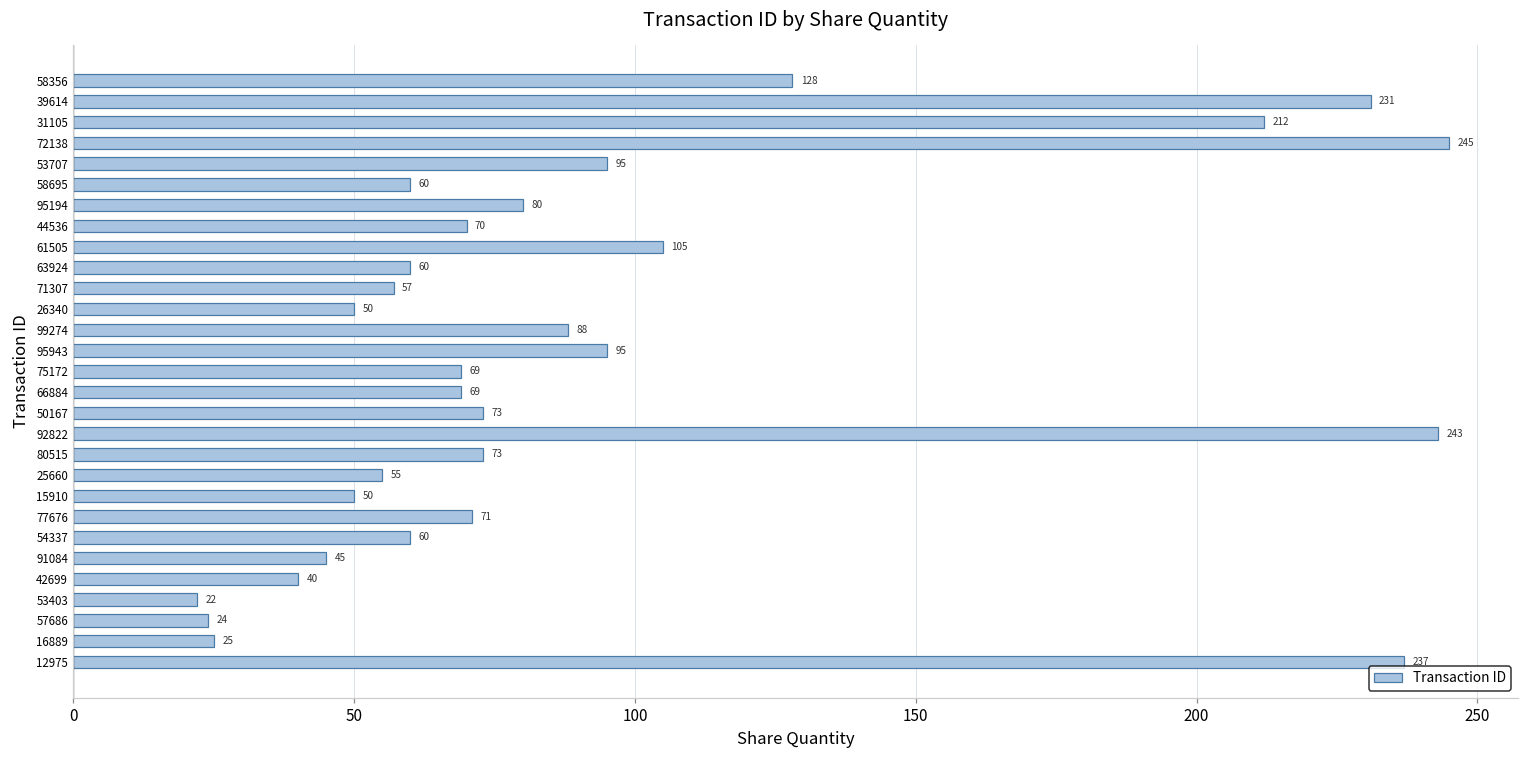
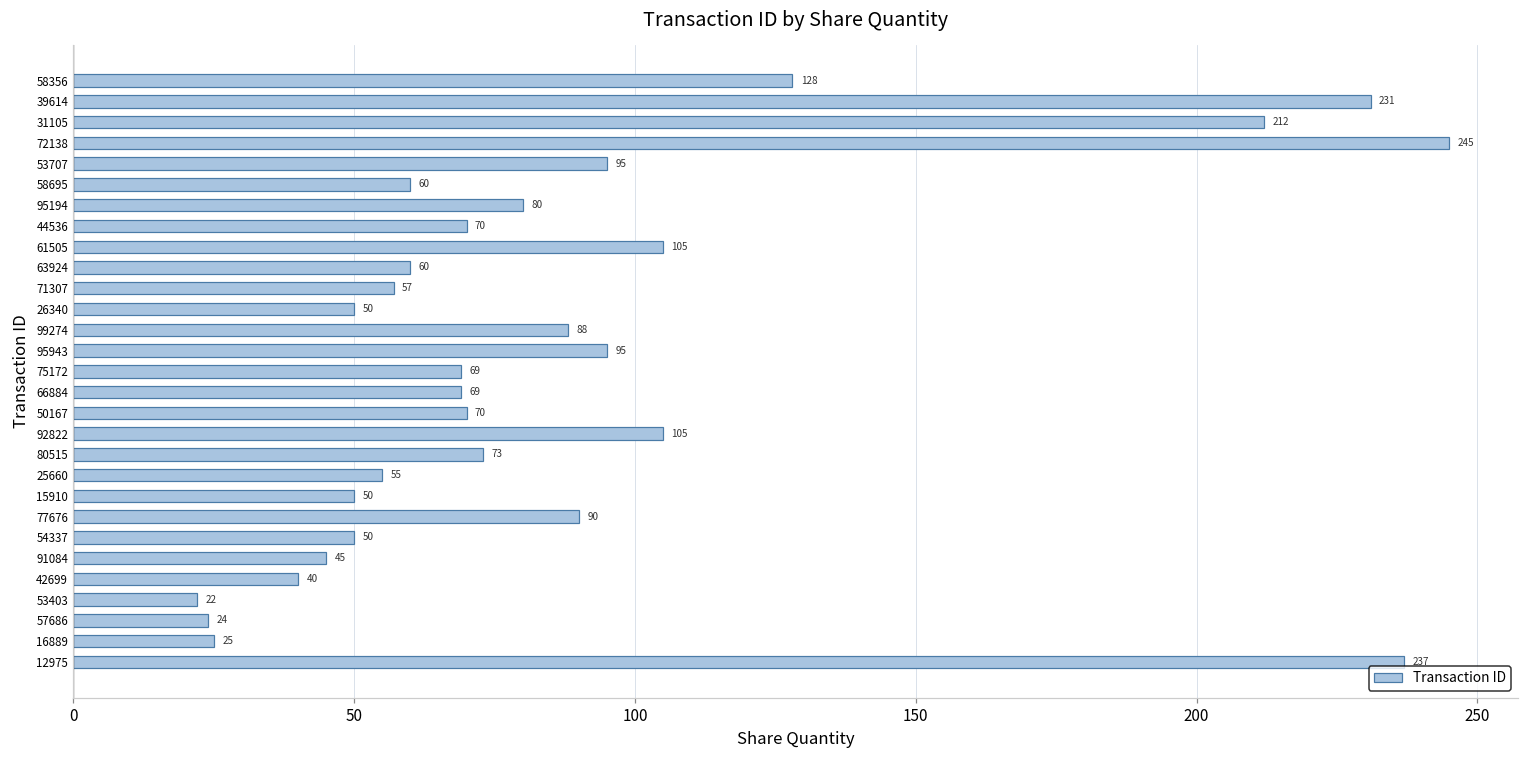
  {
    "58356": 128,
    "39614": 231,
    "31105": 212,
    "72138": 245,
    "53707": 95,
    "58695": 60,
    "95194": 80,
    "44536": 70,
    "61505": 105,
    "63924": 60,
    "71307": 57,
    "26340": 50,
    "99274": 88,
    "95943": 95,
    "75172": 69,
    "66884": 69,
-   "50167": 73,
-   "92822": 243,
+   "50167": 70,
+   "92822": 105,
    "80515": 73,
    "25660": 55,
    "15910": 50,
-   "77676": 71,
-   "54337": 60,
+   "77676": 90,
+   "54337": 50,
    "91084": 45,
    "42699": 40,
    "53403": 22,
    "57686": 24,
    "16889": 25
  }
